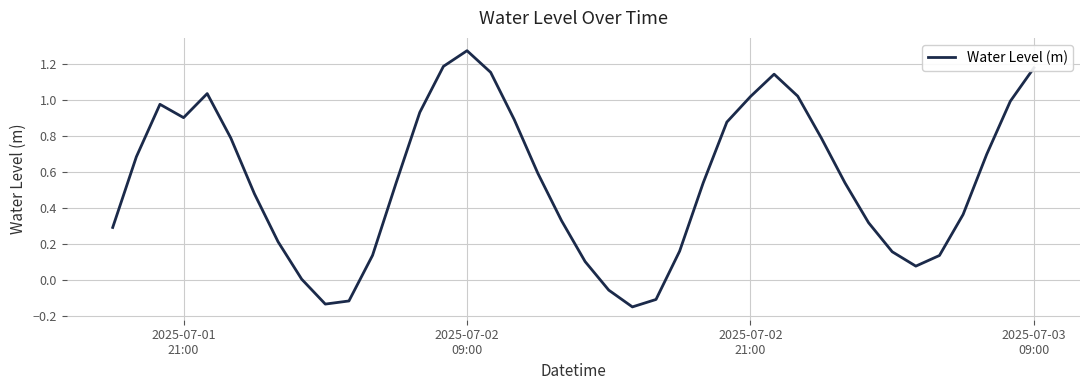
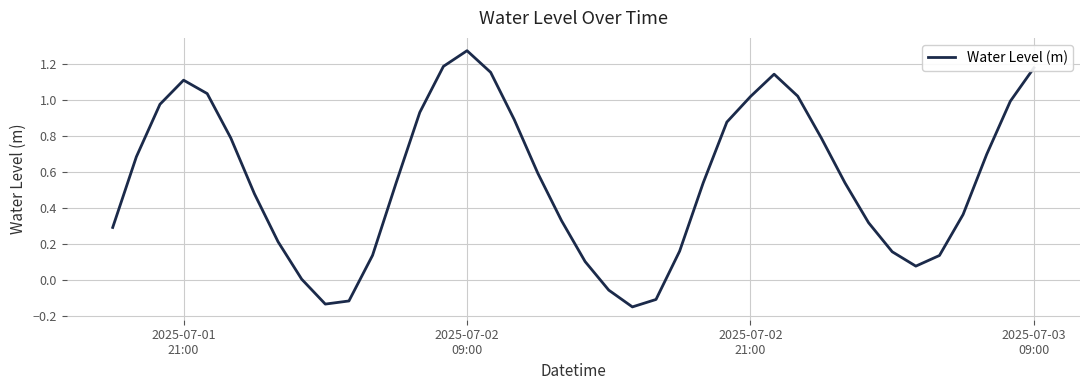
  {
-   "2025-07-01 21:00": 0.90,
+   "2025-07-01 21:00": 1.11,
    "2025-07-02 09:00": 1.28,
    "2025-07-02 21:00": 1.02
  }
